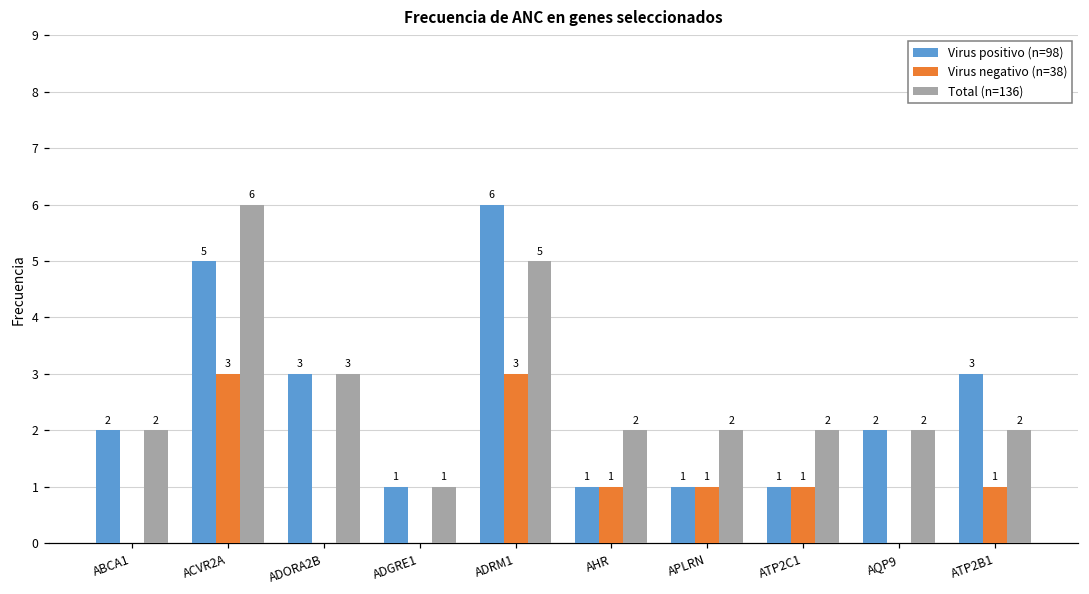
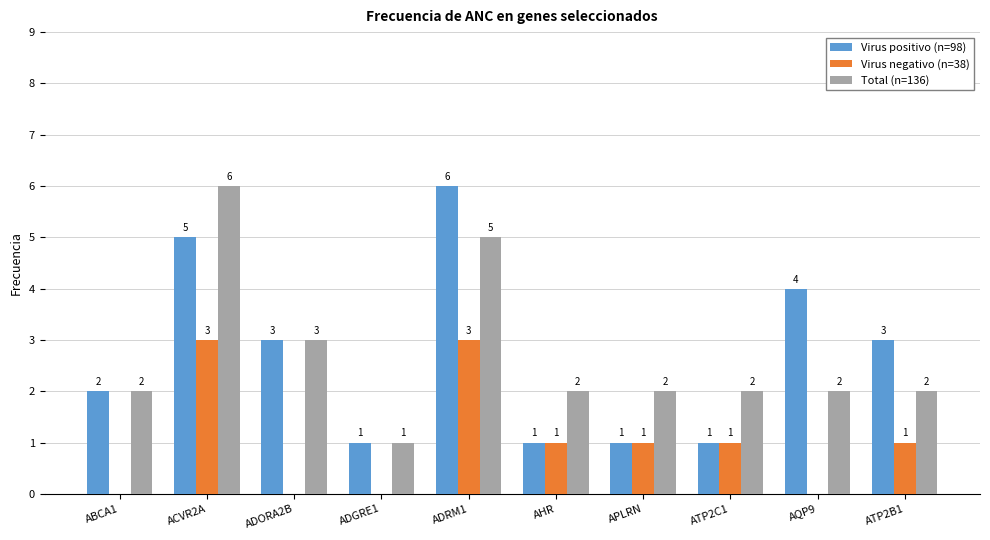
  {
    "Virus positivo (n=98)": {
      "ABCA1": 2,
      "ACVR2A": 5,
      "ADORA2B": 3,
      "ADGRE1": 1,
      "ADRM1": 6,
      "AHR": 1,
      "APLRN": 1,
      "ATP2C1": 1,
-     "AQP9": 2,
+     "AQP9": 4,
      "ATP2B1": 3
    },
    "Virus negativo (n=38)": {
      "ACVR2A": 3,
      "ADRM1": 3,
      "AHR": 1,
      "APLRN": 1,
      "ATP2C1": 1,
      "ATP2B1": 1
    },
    "Total (n=136)": {
      "ABCA1": 2,
      "ACVR2A": 6,
      "ADORA2B": 3,
      "ADGRE1": 1,
      "ADRM1": 5,
      "AHR": 2,
      "APLRN": 2,
      "ATP2C1": 2,
      "AQP9": 2,
      "ATP2B1": 2
    }
  }
